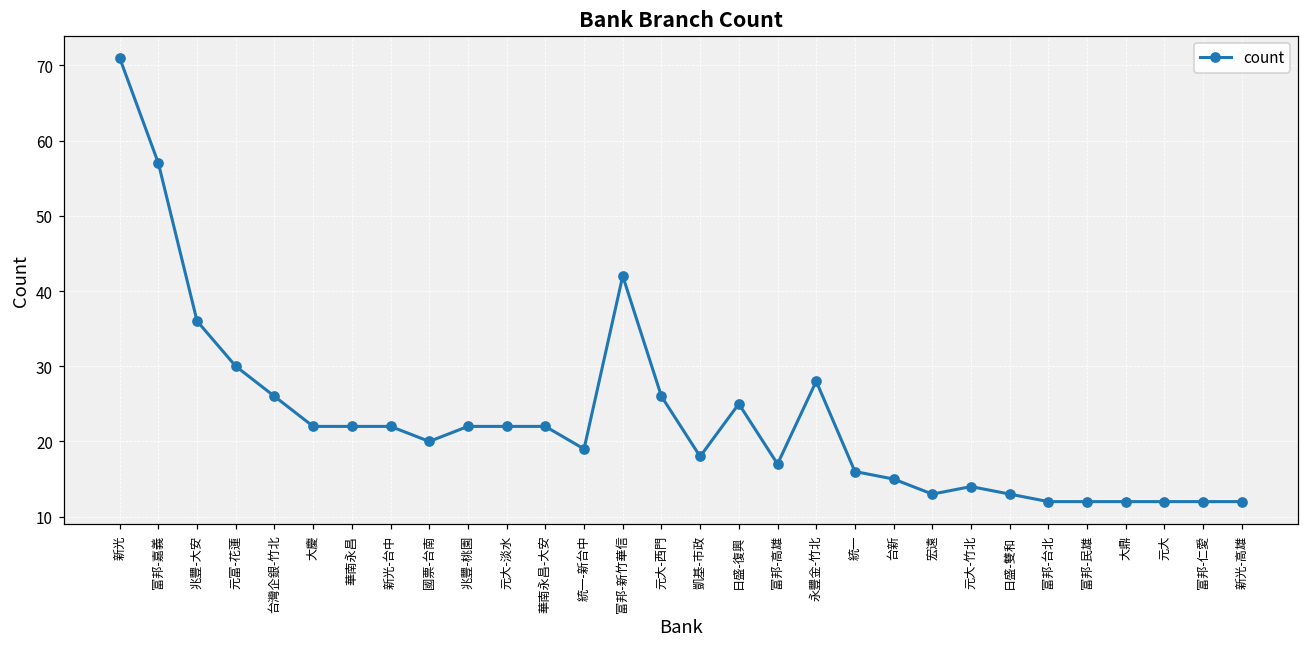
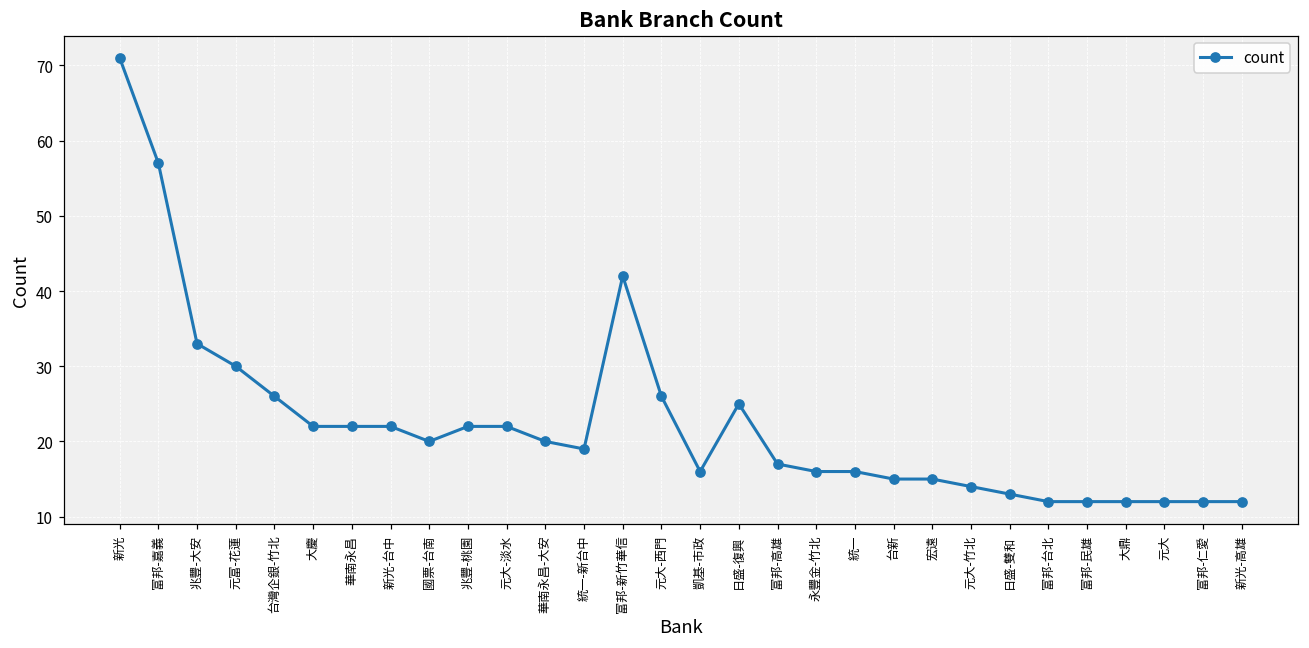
  {
    "新光": 71,
    "富邦-嘉義": 57,
-   "兆豐-大安": 36,
+   "兆豐-大安": 33,
    "元富-花蓮": 30,
    "台灣企銀-竹北": 26,
    "大慶": 22,
    "華南永昌": 22,
    "新光-台中": 22,
    "國票-台南": 20,
    "兆豐-桃園": 22,
    "元大-淡水": 22,
-   "華南永昌-大安": 22,
+   "華南永昌-大安": 20,
    "統一-新台中": 19,
    "富邦-新竹華信": 42,
    "元大-西門": 26,
-   "凱基-市政": 18,
+   "凱基-市政": 16,
    "日盛-復興": 25,
    "富邦-高雄": 17,
-   "永豐金-竹北": 28,
+   "永豐金-竹北": 16,
    "統一": 16,
    "台新": 15,
-   "宏遠": 13,
+   "宏遠": 15,
    "元大-竹北": 14,
    "日盛-雙和": 13,
    "富邦-台北": 12,
    "富邦-民雄": 12,
    "大鼎": 12,
    "元大": 12,
    "富邦-仁愛": 12,
    "新光-高雄": 12
  }
